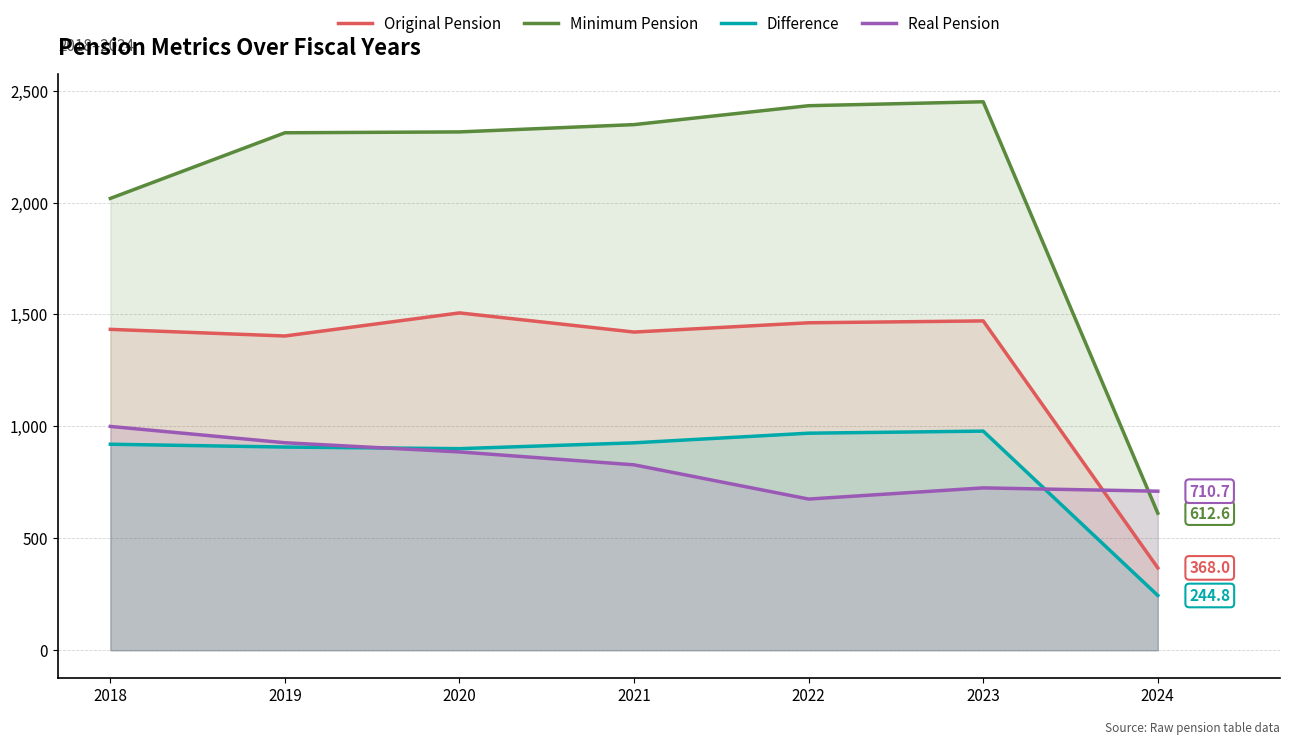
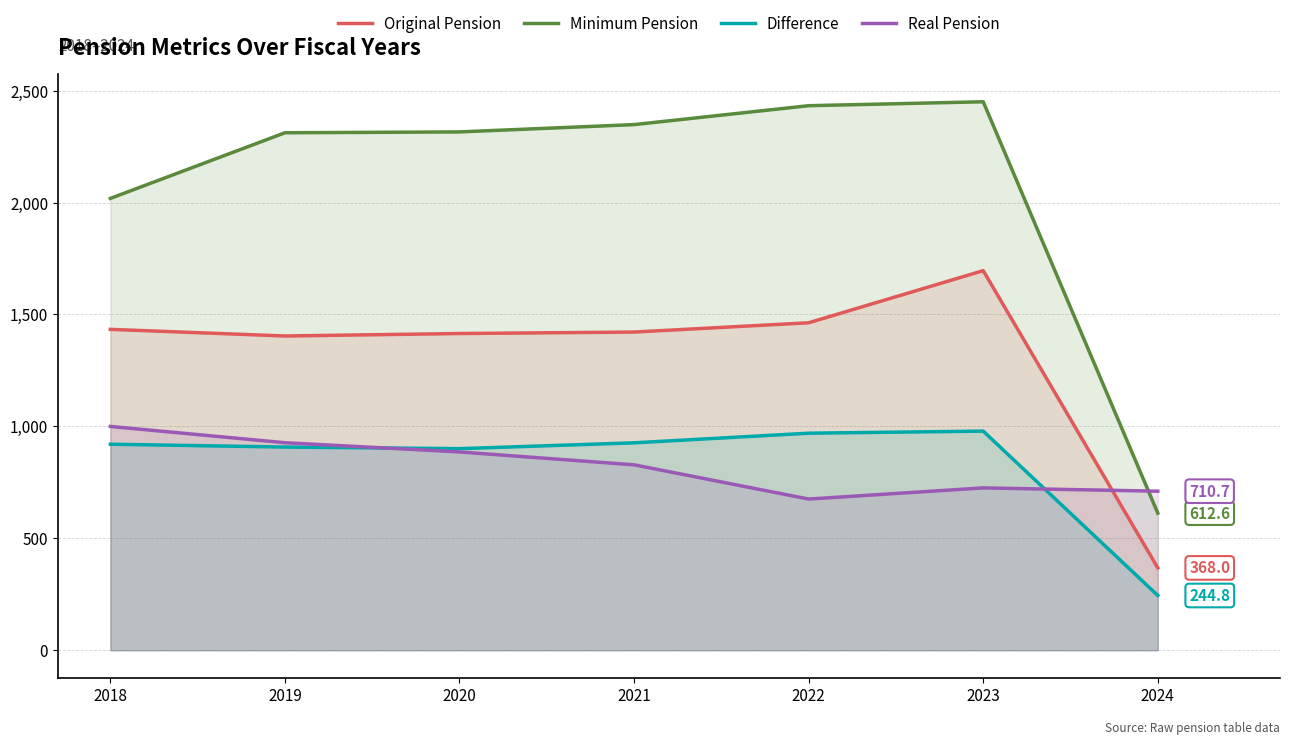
  {
    "Original Pension": {
      "2018": "1,430",
      "2019": "1,400",
-     "2020": "1,510",
+     "2020": "1,420",
      "2021": "1,420",
      "2022": "1,460",
-     "2023": "1,470",
+     "2023": "1,700",
      "2024": "370"
    },
    "Minimum Pension": {
      "2018": "2,020",
      "2019": "2,310",
      "2020": "2,320",
      "2021": "2,350",
      "2022": "2,430",
      "2023": "2,450",
      "2024": "610"
    },
    "Difference": {
      "2018": "920",
      "2019": "910",
      "2020": "900",
      "2021": "930",
      "2022": "970",
      "2023": "980",
      "2024": "240"
    },
    "Real Pension": {
      "2018": "1,000",
      "2019": "930",
      "2020": "890",
      "2021": "830",
      "2022": "680",
      "2023": "730",
      "2024": "710"
    }
  }
